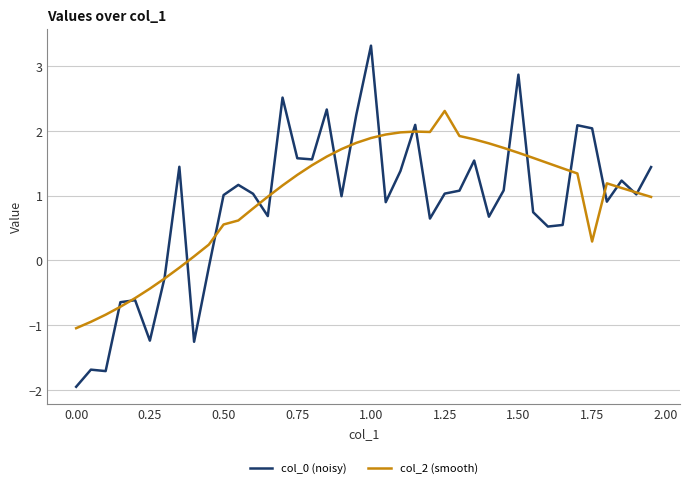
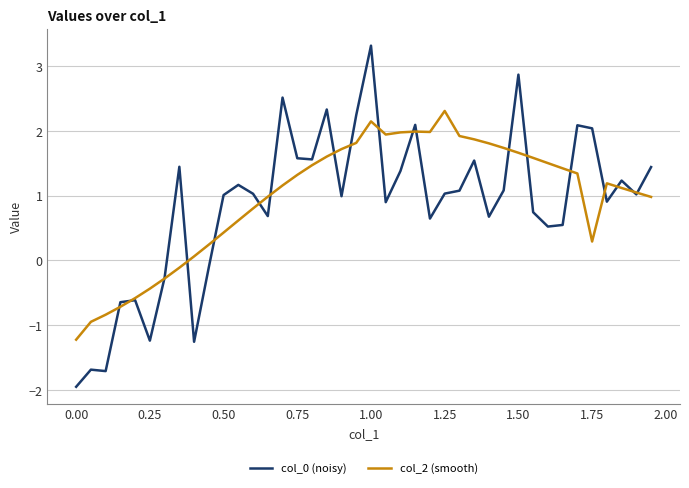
  {
    "col_0 (noisy)": {
      "0.00": -2.0,
      "0.25": -1.2,
      "0.50": 1.0,
      "0.75": 1.6,
      "1.00": 3.3,
      "1.25": 1.0,
      "1.50": 2.9,
      "1.75": 2.0
    },
    "col_2 (smooth)": {
-     "0.00": -1.0,
+     "0.00": -1.2,
      "0.25": -0.4,
-     "0.50": 0.6,
+     "0.50": 0.4,
      "0.75": 1.3,
-     "1.00": 1.9,
+     "1.00": 2.1,
      "1.25": 2.3,
      "1.50": 1.7,
      "1.75": 0.3
    }
  }
